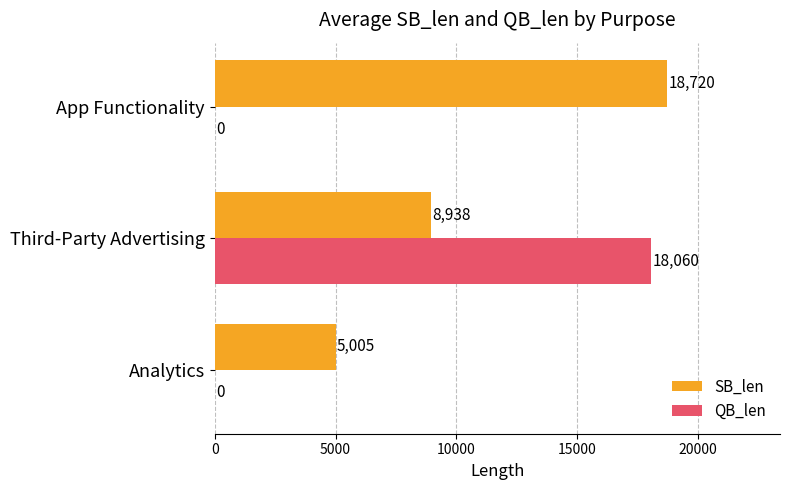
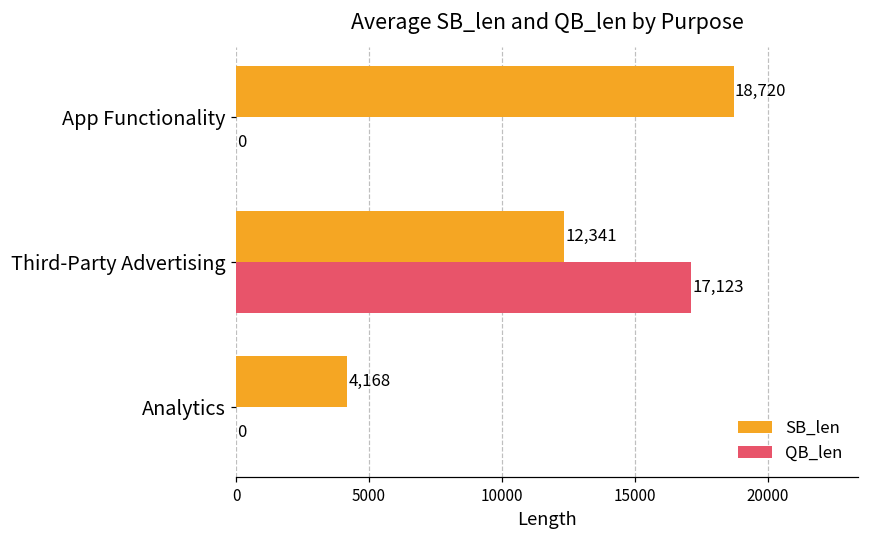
  {
    "SB_len": {
      "App Functionality": "18,720",
-     "Third-Party Advertising": "8,938",
-     "Analytics": "5,005"
+     "Third-Party Advertising": "12,341",
+     "Analytics": "4,168"
    },
    "QB_len": {
      "App Functionality": "0",
-     "Third-Party Advertising": "18,060",
+     "Third-Party Advertising": "17,123",
      "Analytics": "0"
    }
  }
